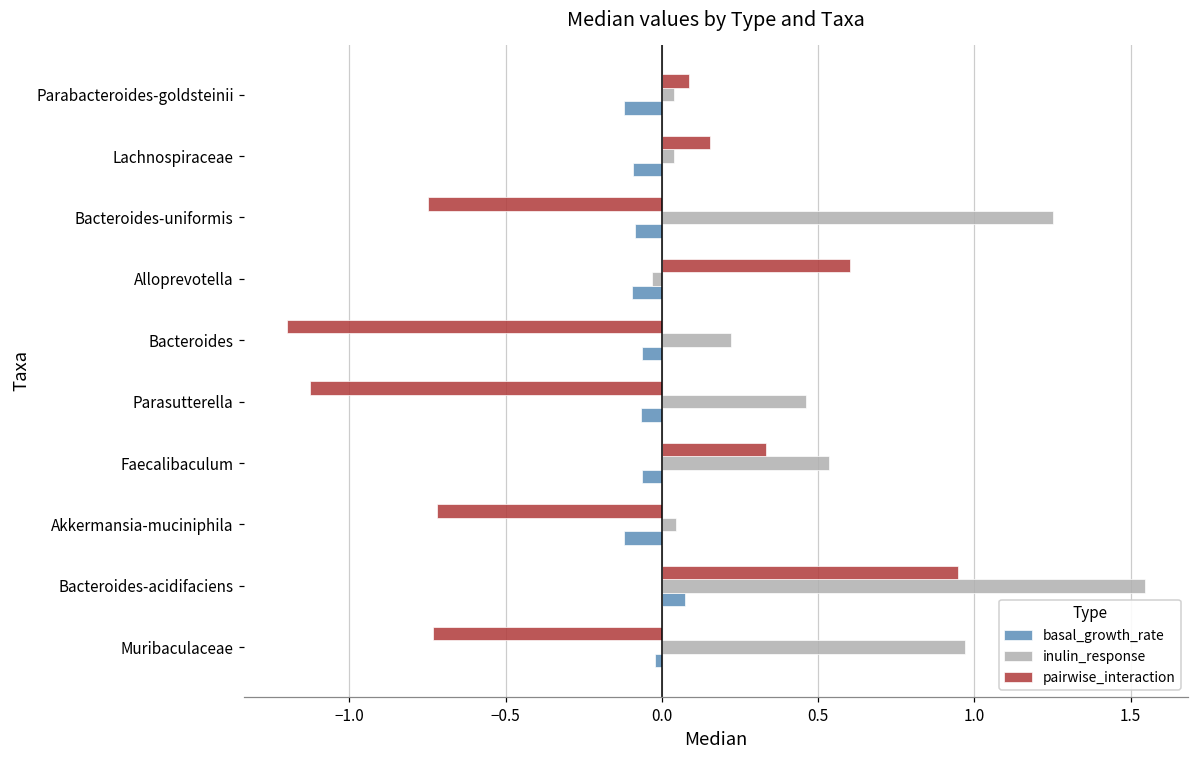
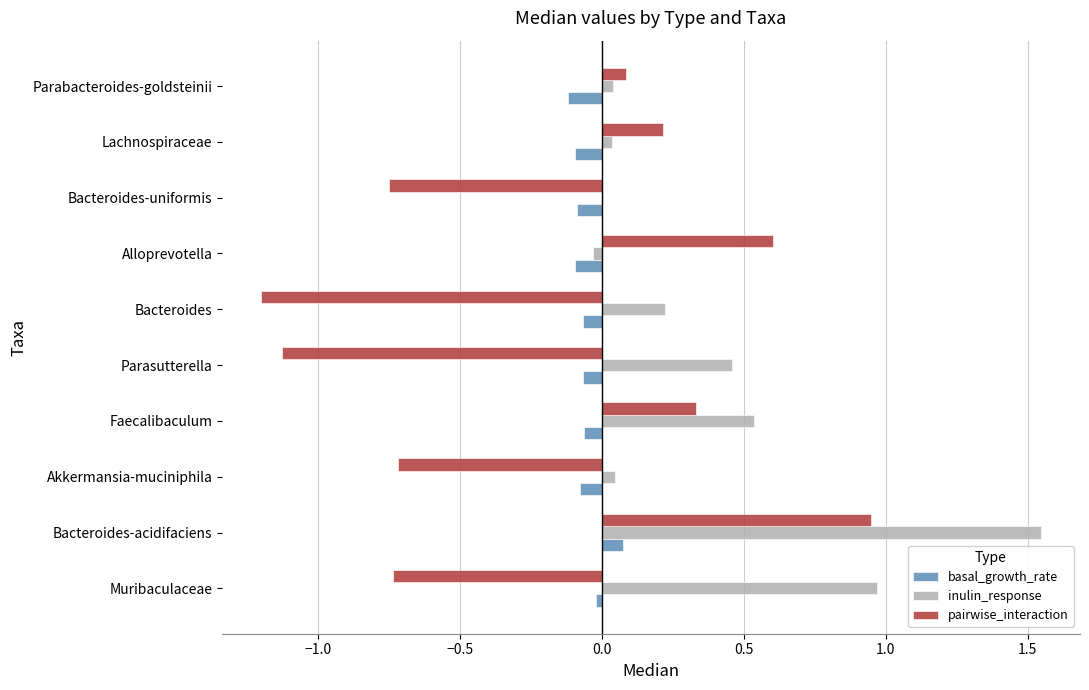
  {
    "basal_growth_rate": {
      "Parabacteroides-goldsteinii": -0.12,
      "Lachnospiraceae": -0.09,
      "Bacteroides-uniformis": -0.09,
      "Alloprevotella": -0.10,
      "Bacteroides": -0.07,
      "Parasutterella": -0.07,
      "Faecalibaculum": -0.06,
-     "Akkermansia-muciniphila": -0.12,
+     "Akkermansia-muciniphila": -0.08,
      "Bacteroides-acidifaciens": 0.08,
      "Muribaculaceae": -0.02
    },
    "inulin_response": {
      "Parabacteroides-goldsteinii": 0.04,
      "Lachnospiraceae": 0.04,
-     "Bacteroides-uniformis": 1.25,
+     "Bacteroides-uniformis": 0.01,
      "Alloprevotella": -0.03,
      "Bacteroides": 0.22,
      "Parasutterella": 0.46,
      "Faecalibaculum": 0.53,
      "Akkermansia-muciniphila": 0.04,
      "Bacteroides-acidifaciens": 1.55,
      "Muribaculaceae": 0.97
    },
    "pairwise_interaction": {
      "Parabacteroides-goldsteinii": 0.09,
-     "Lachnospiraceae": 0.15,
+     "Lachnospiraceae": 0.22,
      "Bacteroides-uniformis": -0.75,
      "Alloprevotella": 0.60,
      "Bacteroides": -1.20,
      "Parasutterella": -1.13,
      "Faecalibaculum": 0.33,
      "Akkermansia-muciniphila": -0.72,
      "Bacteroides-acidifaciens": 0.95,
      "Muribaculaceae": -0.73
    }
  }
